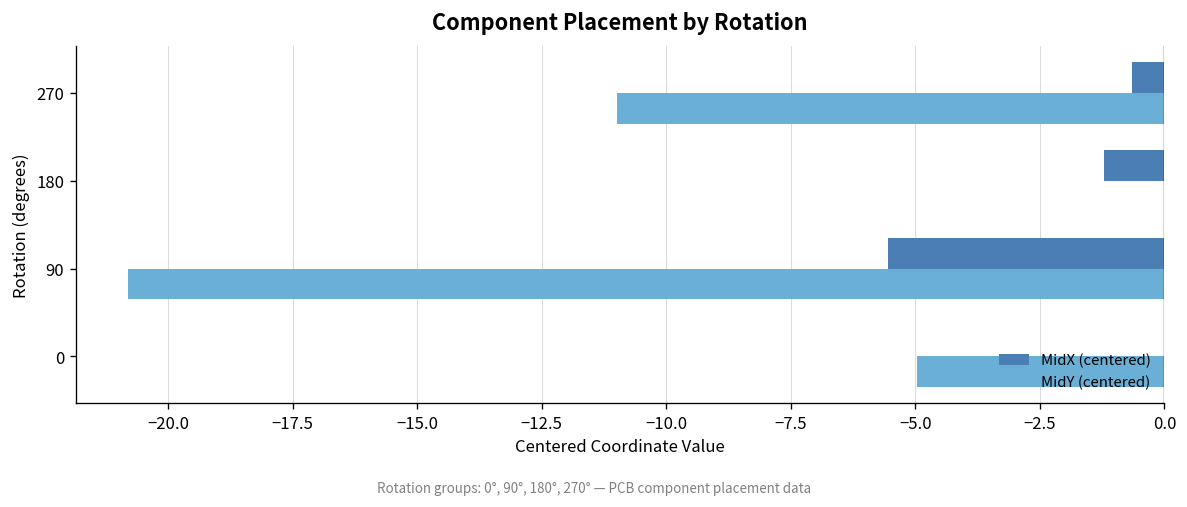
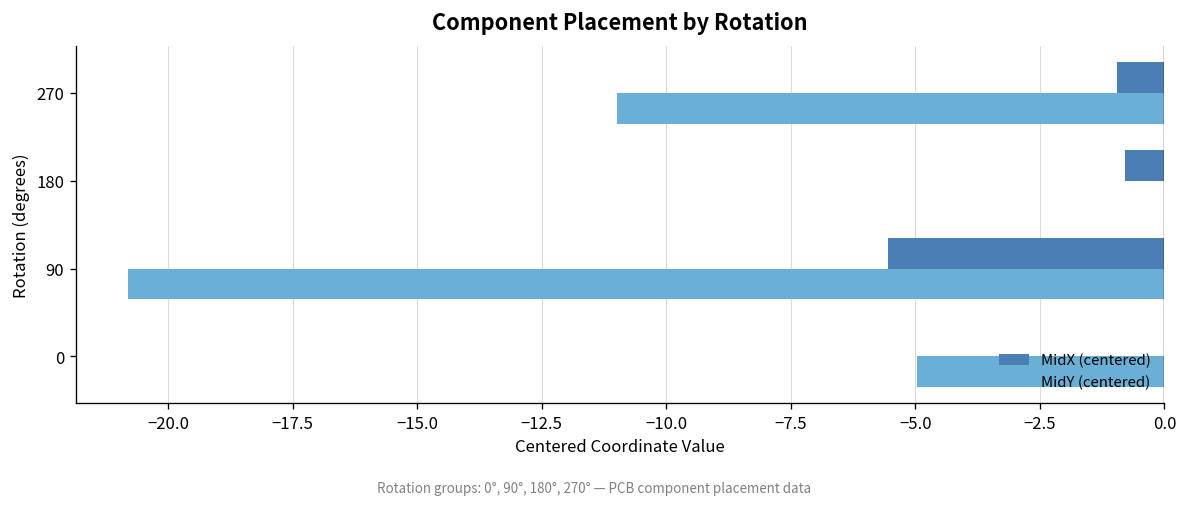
  {
    "MidX (centered)": {
-     "270": -0.7,
-     "180": -1.2,
+     "270": -0.9,
+     "180": -0.8,
      "90": -5.5,
      "0": 0.0
    },
    "MidY (centered)": {
      "270": -11.0,
      "180": 0.0,
      "90": -20.8,
      "0": -5.0
    }
  }
